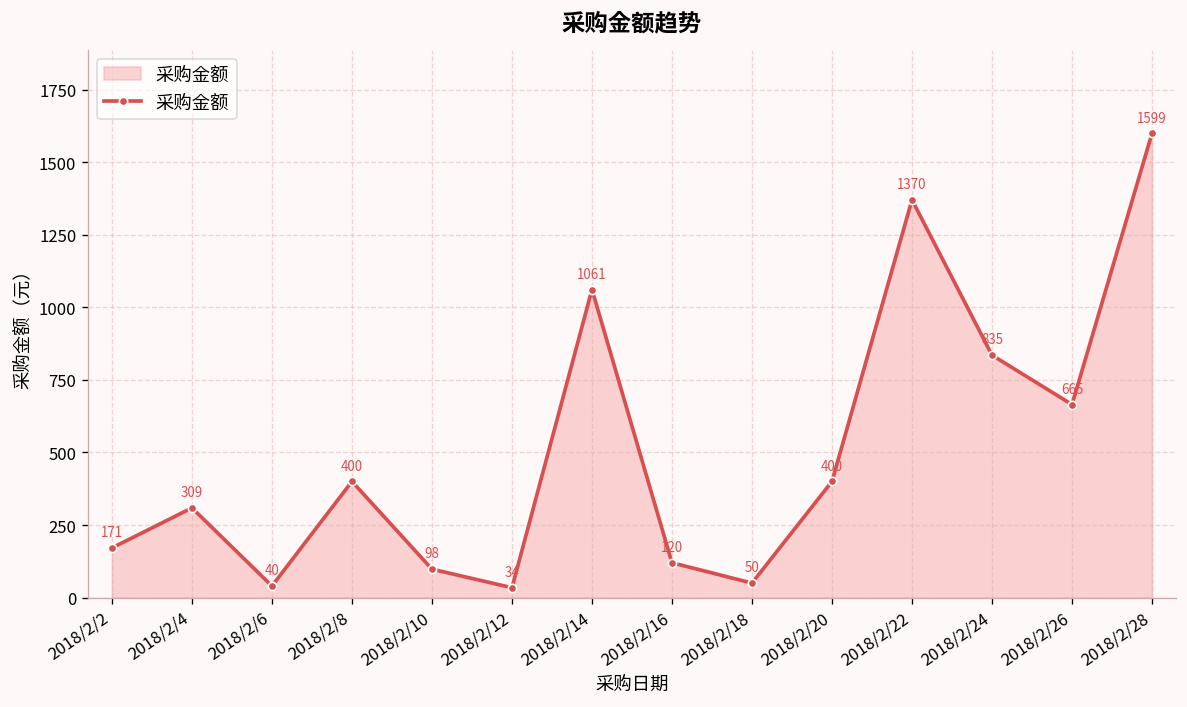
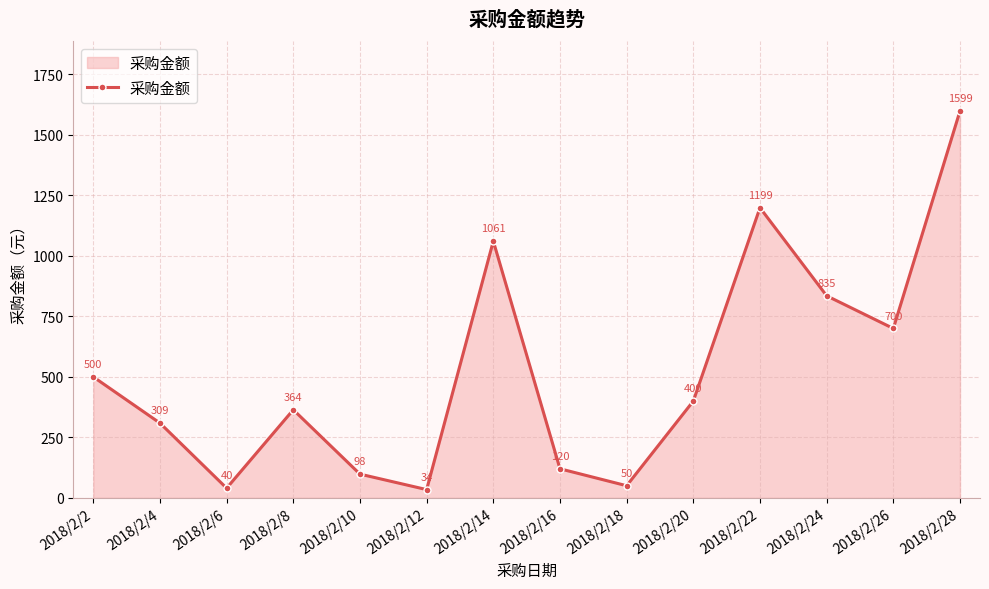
  {
-   "2018/2/2": 171,
+   "2018/2/2": 500,
    "2018/2/4": 309,
    "2018/2/6": 40,
-   "2018/2/8": 400,
+   "2018/2/8": 364,
    "2018/2/10": 98,
    "2018/2/12": 34,
    "2018/2/14": 1061,
    "2018/2/16": 120,
    "2018/2/18": 50,
    "2018/2/20": 400,
-   "2018/2/22": 1370,
+   "2018/2/22": 1199,
    "2018/2/24": 835,
-   "2018/2/26": 665,
+   "2018/2/26": 700,
    "2018/2/28": 1599
  }
